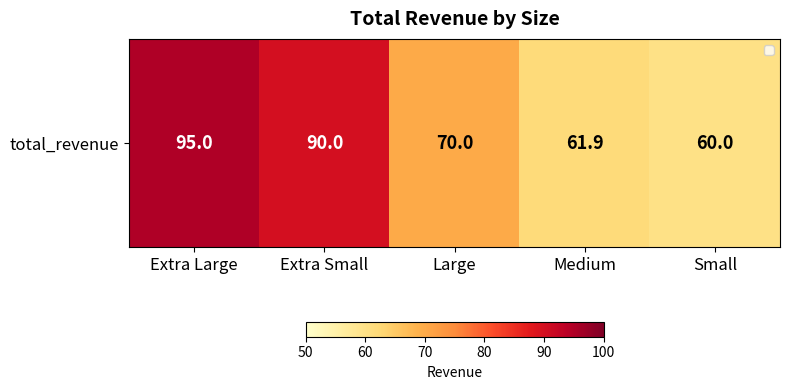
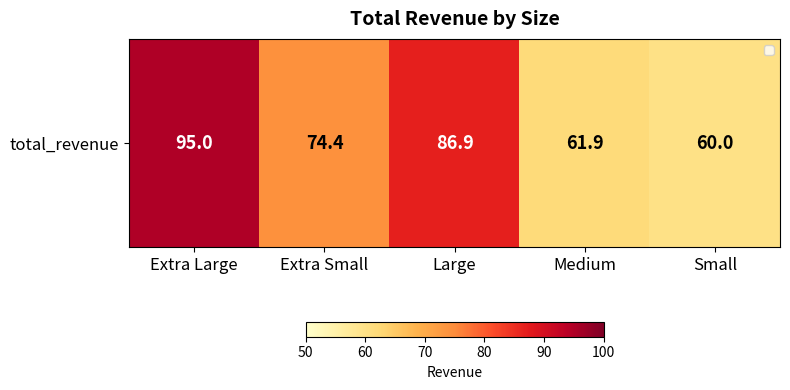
  {
    "total_revenue": {
      "Extra Large": 95.0,
-     "Extra Small": 90.0,
-     "Large": 70.0,
+     "Extra Small": 74.4,
+     "Large": 86.9,
      "Medium": 61.9,
      "Small": 60.0
    }
  }
